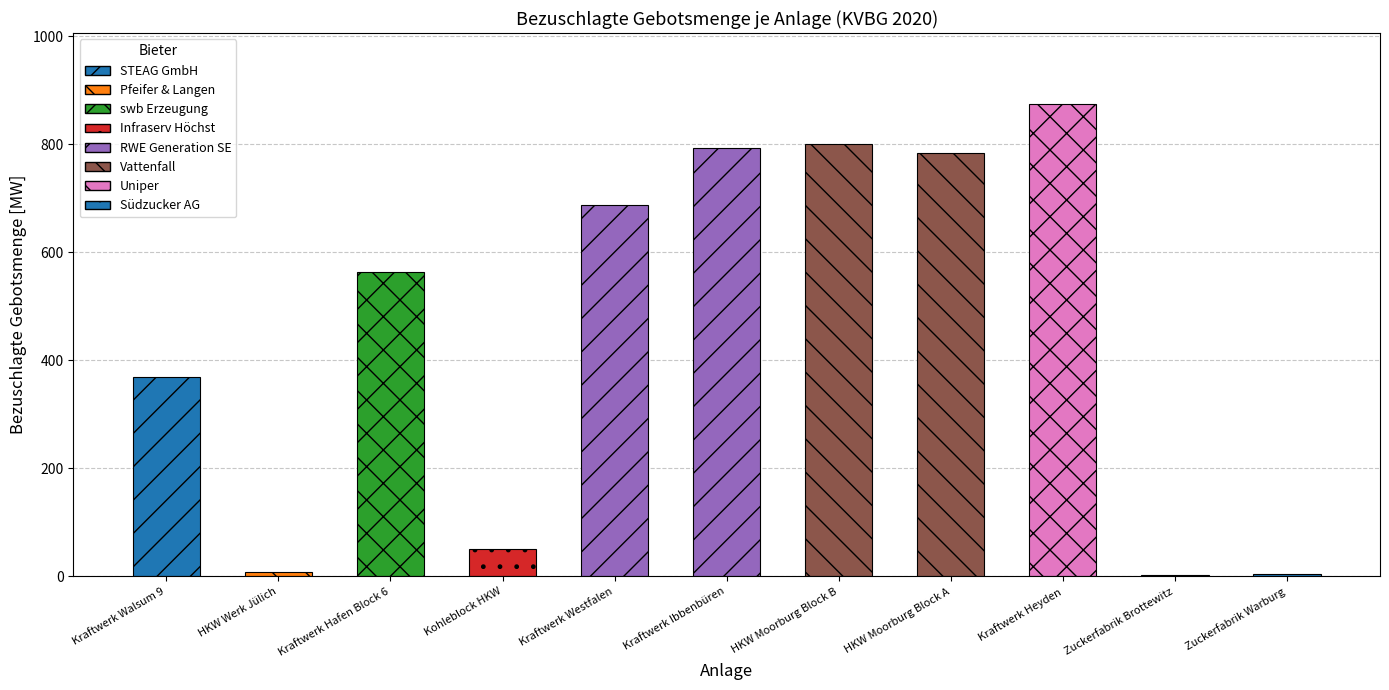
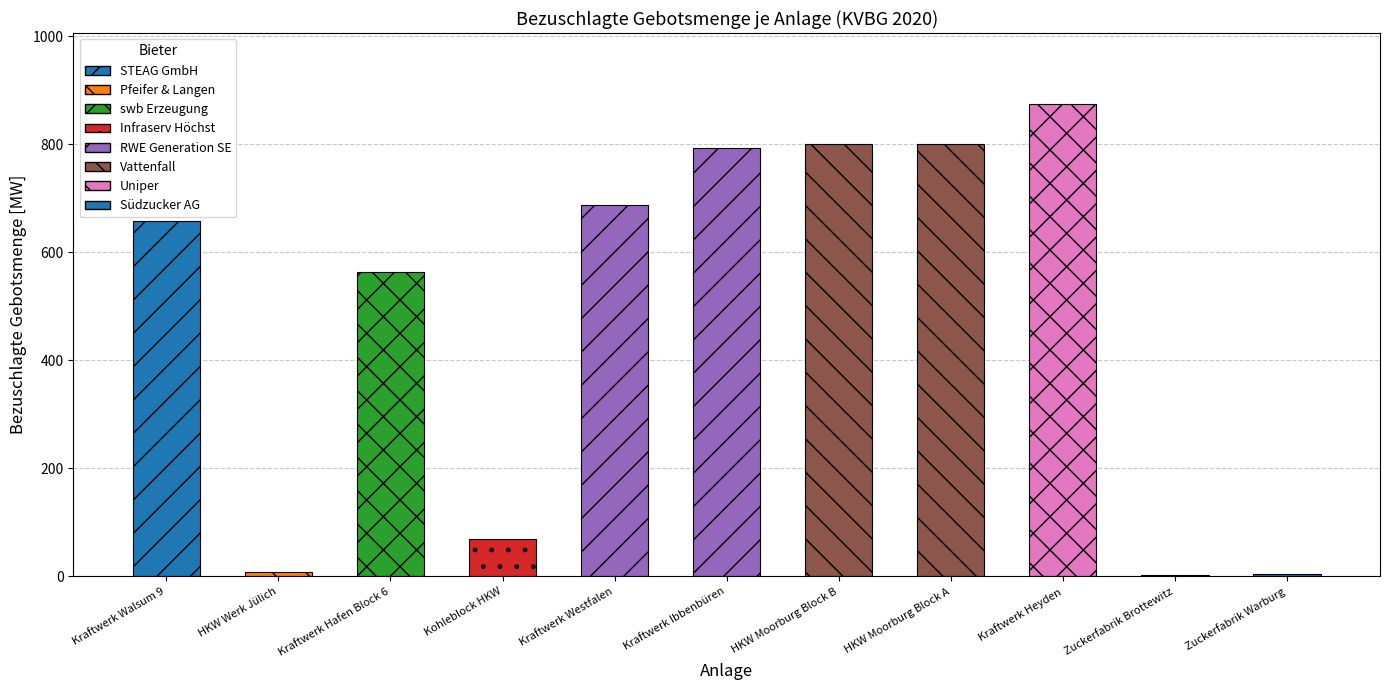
  {
-   "Kraftwerk Walsum 9": 370,
+   "Kraftwerk Walsum 9": 660,
    "HKW Werk Jülich": 10,
    "Kraftwerk Hafen Block 6": 560,
-   "Kohleblock HKW": 50,
+   "Kohleblock HKW": 70,
    "Kraftwerk Westfalen": 690,
    "Kraftwerk Ibbenbüren": 790,
    "HKW Moorburg Block B": 800,
-   "HKW Moorburg Block A": 790,
+   "HKW Moorburg Block A": 800,
    "Kraftwerk Heyden": 880
  }
